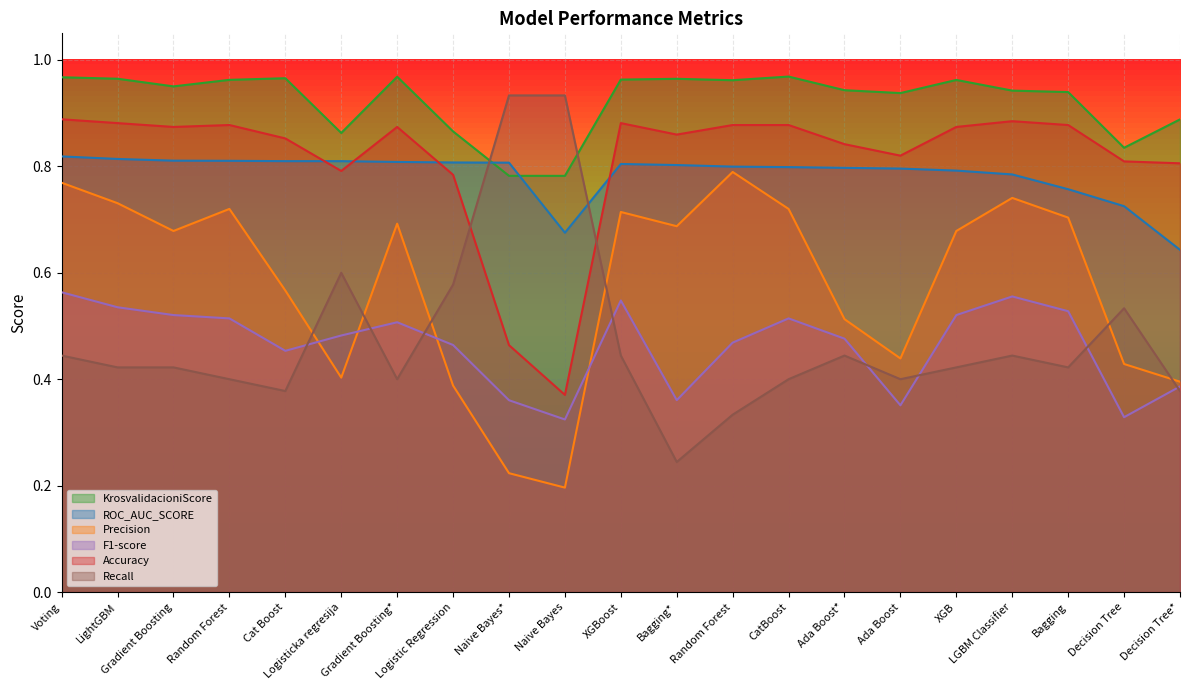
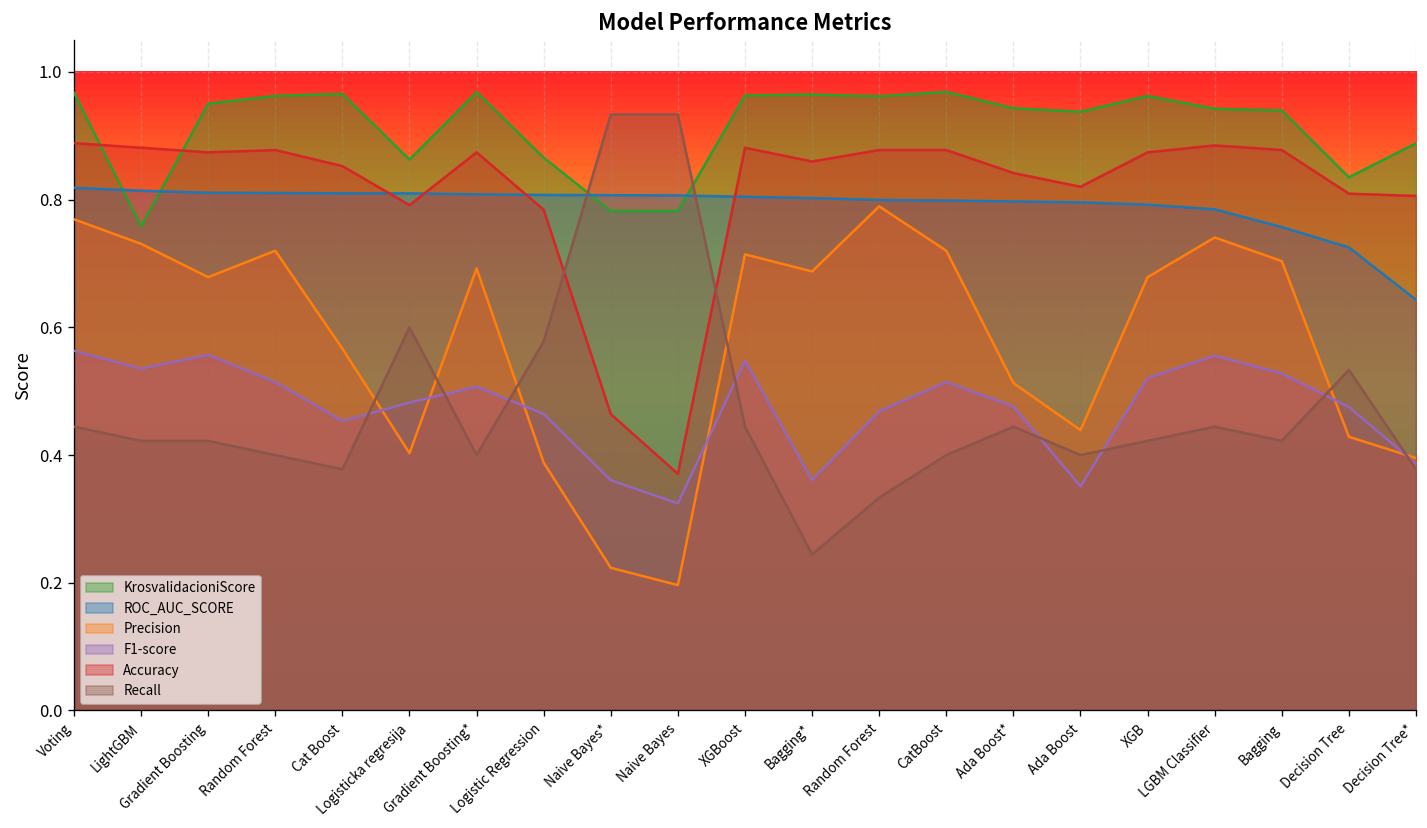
  {
    "KrosvalidacioniScore": {
      "Voting": 0.97,
-     "LightGBM": 0.96,
+     "LightGBM": 0.76,
      "Gradient Boosting": 0.95,
      "Cat Boost": 0.97,
      "Logisticka regresija": 0.86,
      "Gradient Boosting*": 0.97,
      "Logistic Regression": 0.87,
      "Naive Bayes*": 0.78,
      "Naive Bayes": 0.78,
      "XGBoost": 0.96,
      "Bagging*": 0.96,
      "CatBoost": 0.97,
      "Ada Boost*": 0.94,
      "Ada Boost": 0.94,
      "XGB": 0.96,
      "LGBM Classifier": 0.94,
      "Bagging": 0.94,
      "Decision Tree": 0.83,
      "Decision Tree*": 0.89
    },
    "ROC_AUC_SCORE": {
      "Voting": 0.82,
      "LightGBM": 0.81,
      "Gradient Boosting": 0.81,
      "Cat Boost": 0.81,
      "Logisticka regresija": 0.81,
      "Gradient Boosting*": 0.81,
      "Logistic Regression": 0.81,
      "Naive Bayes*": 0.81,
-     "Naive Bayes": 0.68,
+     "Naive Bayes": 0.81,
      "XGBoost": 0.80,
      "Bagging*": 0.80,
      "CatBoost": 0.80,
      "Ada Boost*": 0.80,
      "Ada Boost": 0.80,
      "XGB": 0.79,
      "LGBM Classifier": 0.78,
      "Bagging": 0.76,
      "Decision Tree": 0.73,
      "Decision Tree*": 0.64
    },
    "F1-score": {
      "Voting": 0.56,
      "LightGBM": 0.54,
-     "Gradient Boosting": 0.52,
+     "Gradient Boosting": 0.56,
      "Cat Boost": 0.45,
      "Logisticka regresija": 0.48,
      "Gradient Boosting*": 0.51,
      "Logistic Regression": 0.46,
      "Naive Bayes*": 0.36,
      "Naive Bayes": 0.32,
      "XGBoost": 0.55,
      "Bagging*": 0.36,
      "CatBoost": 0.51,
      "Ada Boost*": 0.48,
      "Ada Boost": 0.35,
      "XGB": 0.52,
      "LGBM Classifier": 0.56,
      "Bagging": 0.53,
-     "Decision Tree": 0.33,
+     "Decision Tree": 0.48,
      "Decision Tree*": 0.39
    }
  }
